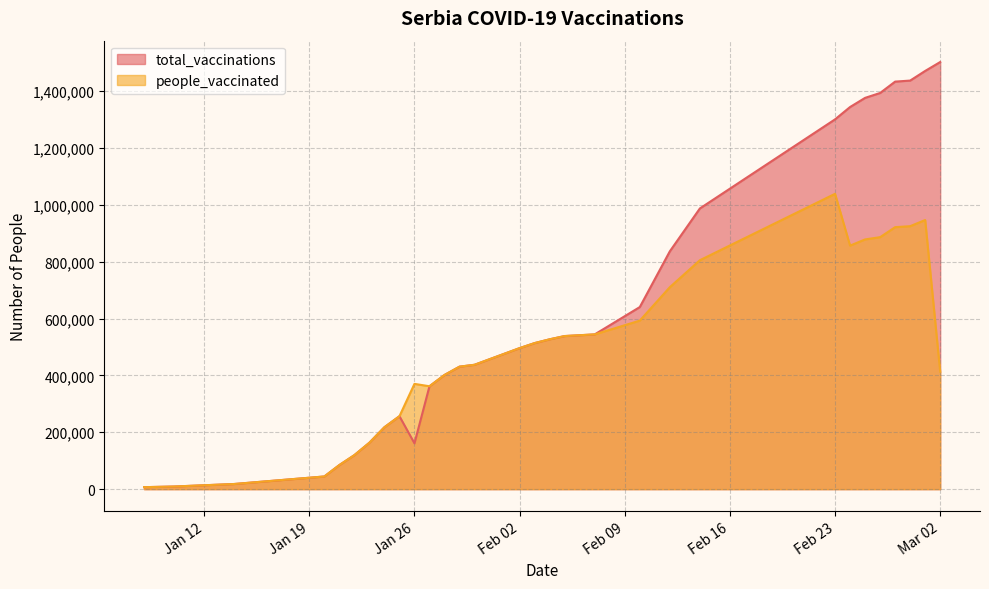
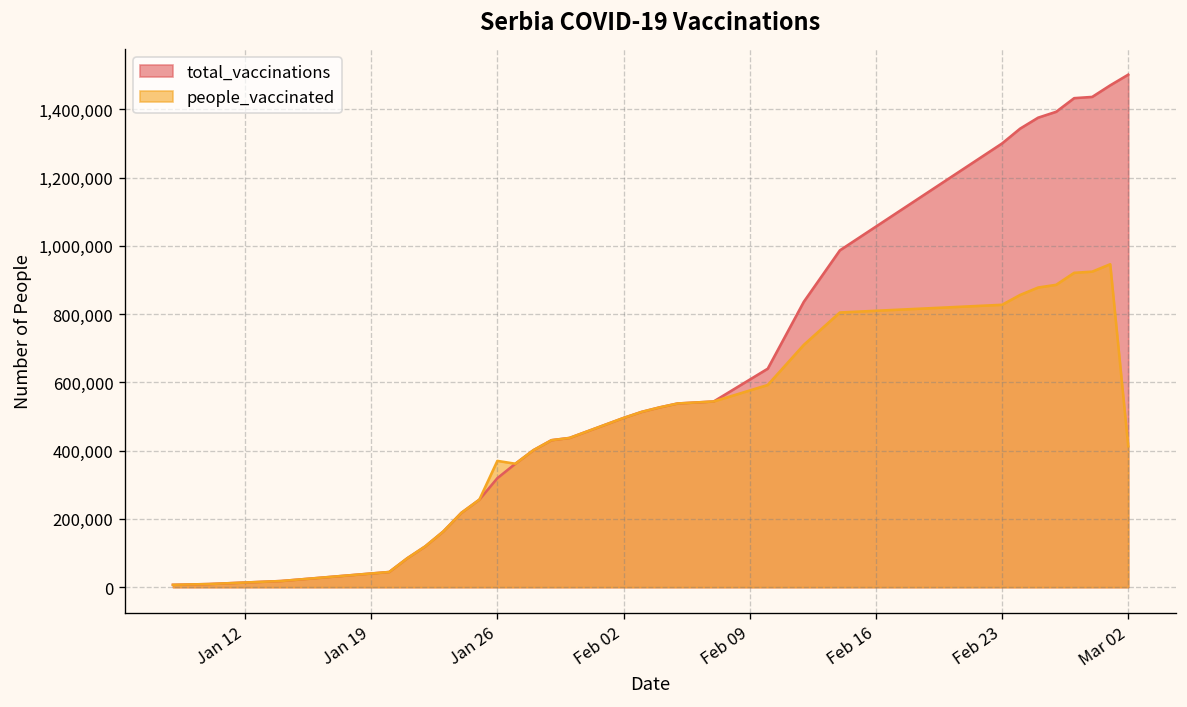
  {
    "total_vaccinations": {
-     "Jan 26": "160,000",
+     "Jan 26": "320,000",
      "Feb 23": "1,300,000",
      "Mar 02": "1,500,000"
    },
    "people_vaccinated": {
      "Jan 26": "370,000",
-     "Feb 23": "1,040,000",
+     "Feb 23": "830,000",
      "Mar 02": "410,000"
    }
  }
